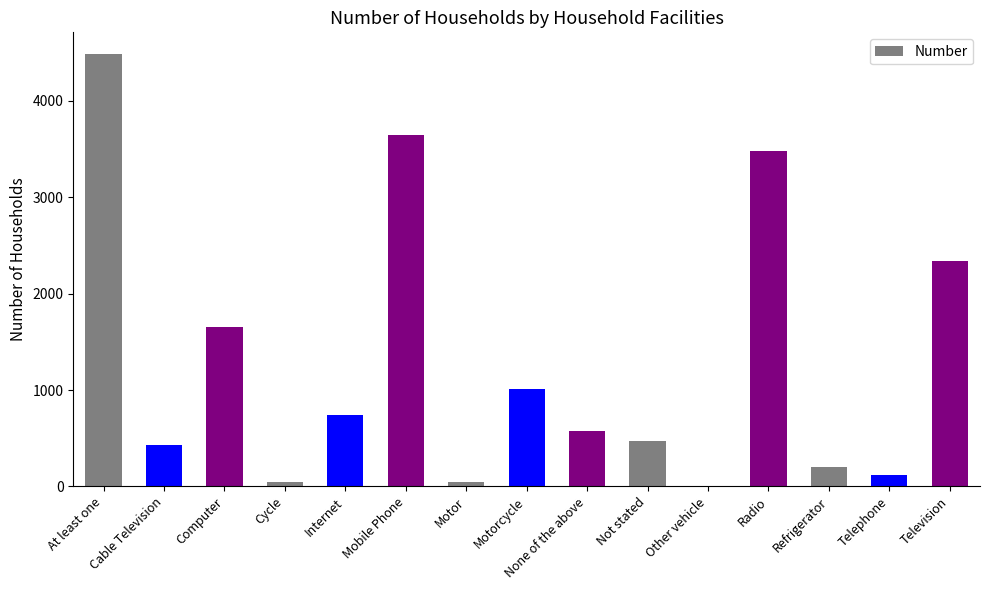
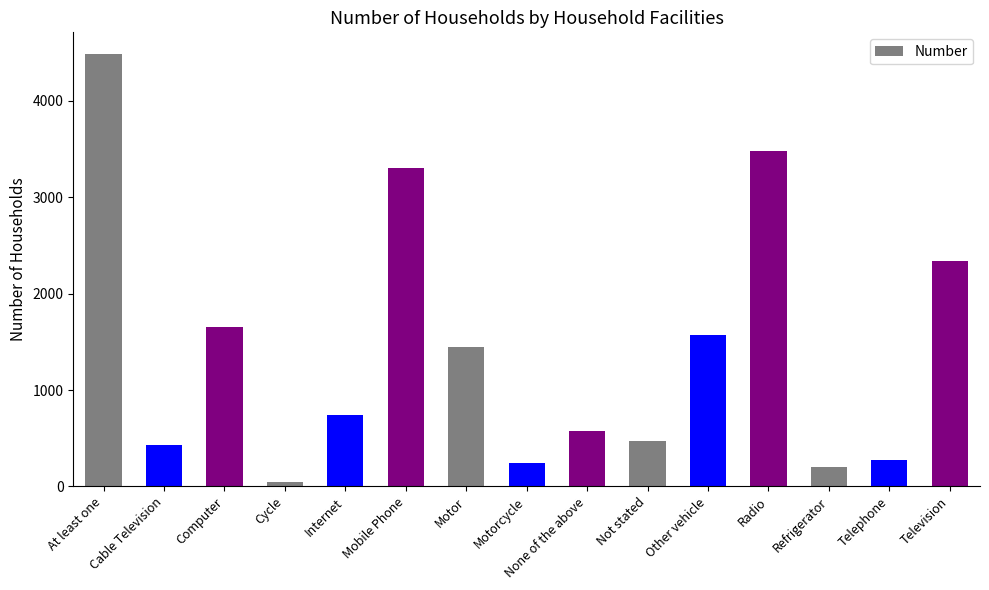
  {
    "At least one": 4500,
    "Cable Television": 400,
    "Computer": 1700,
    "Cycle": 0,
    "Internet": 700,
-   "Mobile Phone": 3600,
-   "Motor": 0,
-   "Motorcycle": 1000,
+   "Mobile Phone": 3300,
+   "Motor": 1400,
+   "Motorcycle": 200,
    "None of the above": 600,
    "Not stated": 500,
-   "Other vehicle": 0,
+   "Other vehicle": 1600,
    "Radio": 3500,
    "Refrigerator": 200,
-   "Telephone": 100,
+   "Telephone": 300,
    "Television": 2300
  }
